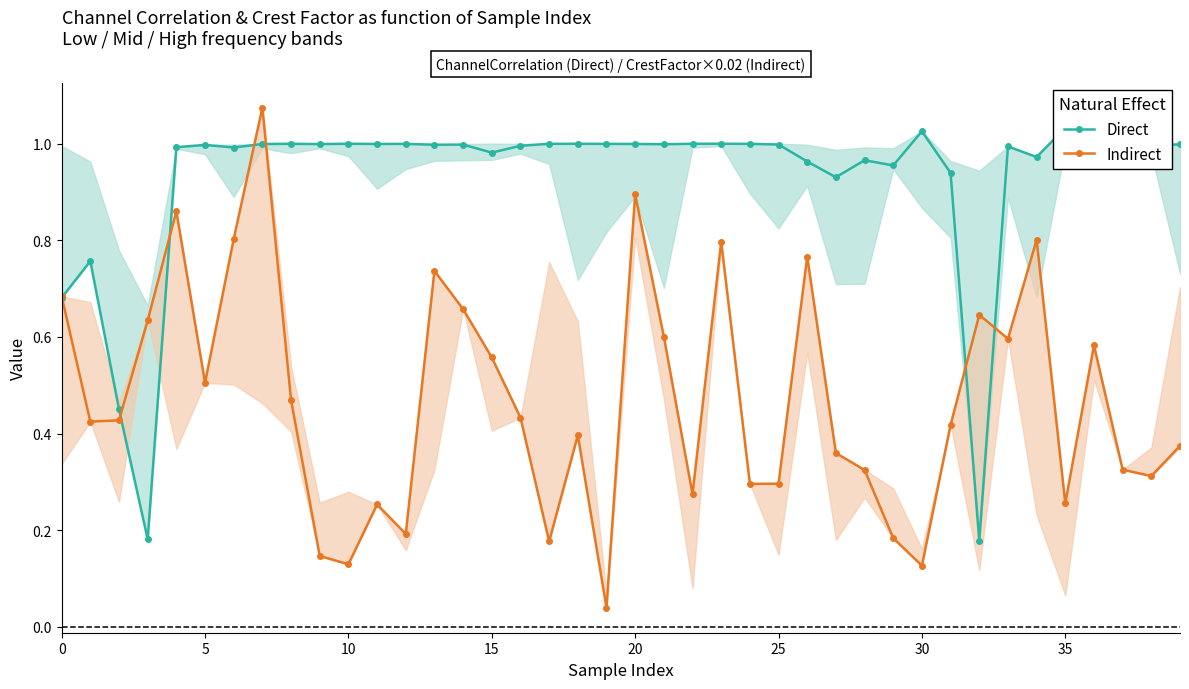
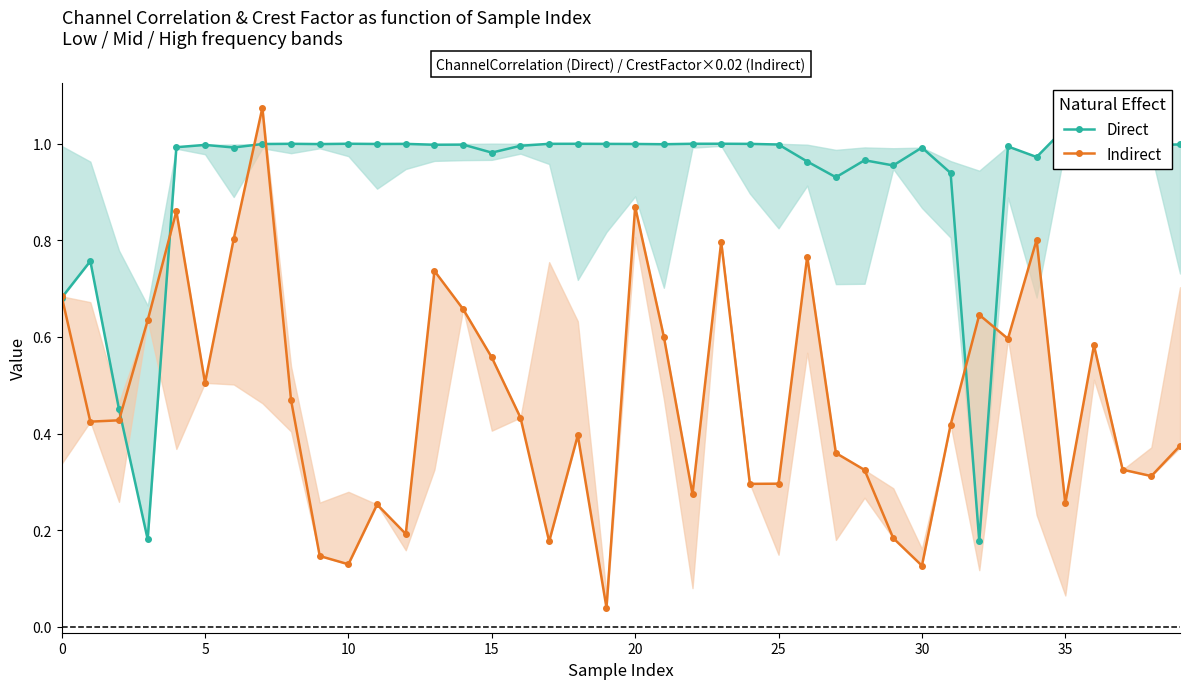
  {
    "Direct": {
      "15": 0.98,
-     "30": 1.03
+     "30": 0.99
    },
    "Indirect": {
      "10": 0.13,
-     "20": 0.89,
+     "20": 0.87,
      "30": 0.13
    }
  }
